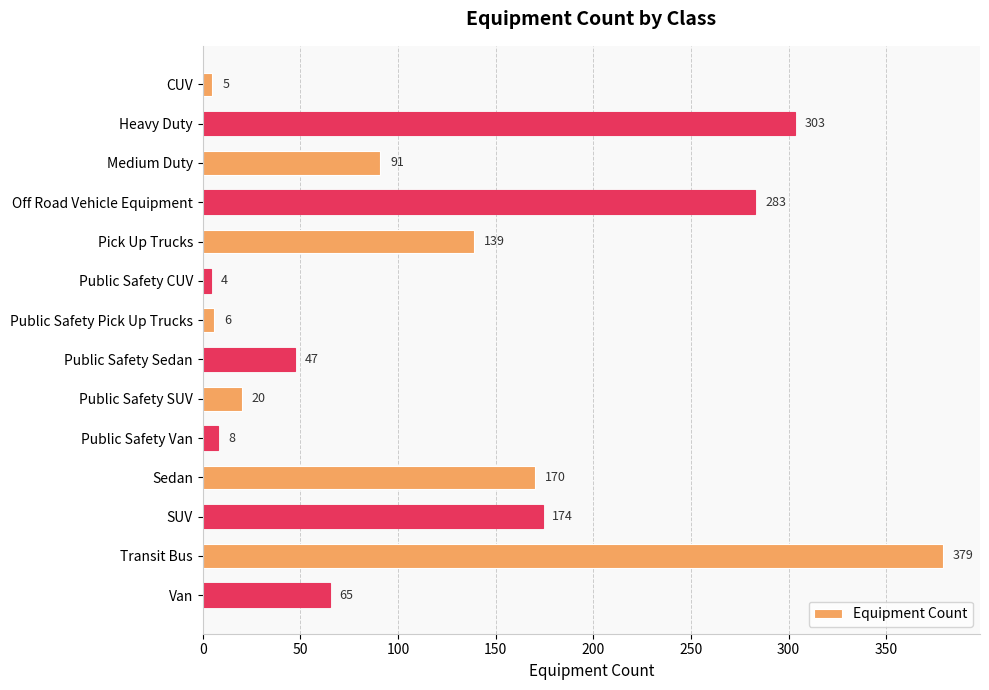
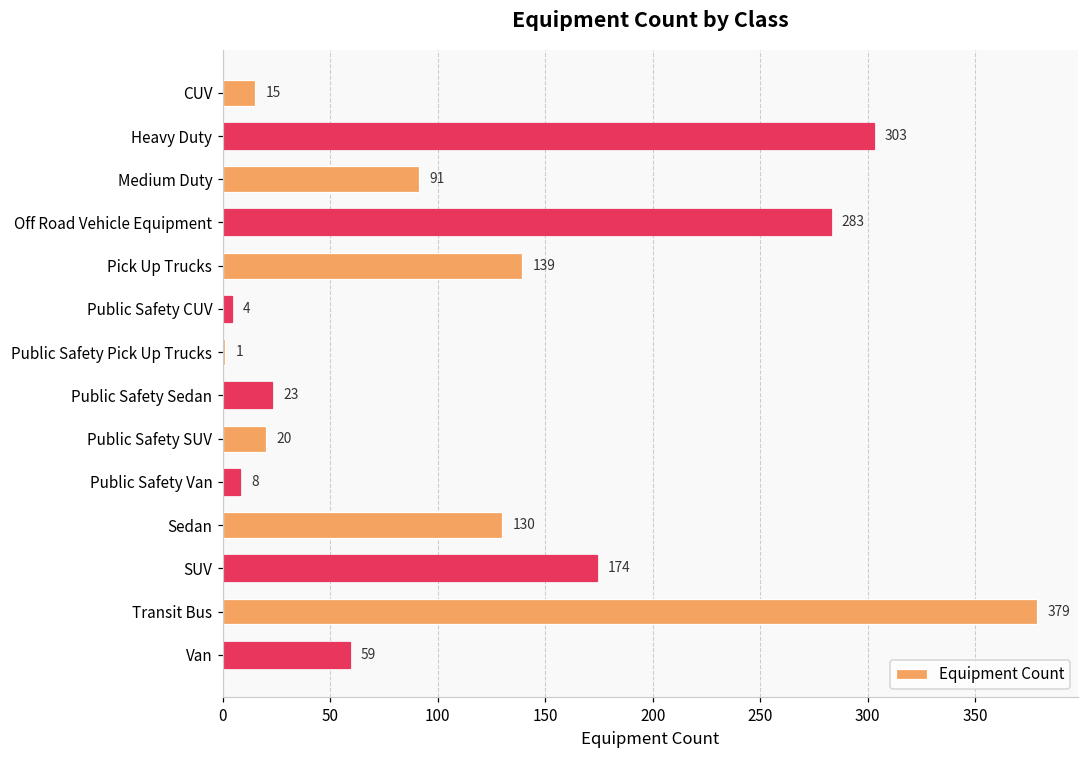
  {
-   "CUV": 5,
+   "CUV": 15,
    "Heavy Duty": 303,
    "Medium Duty": 91,
    "Off Road Vehicle Equipment": 283,
    "Pick Up Trucks": 139,
    "Public Safety CUV": 4,
-   "Public Safety Pick Up Trucks": 6,
-   "Public Safety Sedan": 47,
+   "Public Safety Pick Up Trucks": 1,
+   "Public Safety Sedan": 23,
    "Public Safety SUV": 20,
    "Public Safety Van": 8,
-   "Sedan": 170,
+   "Sedan": 130,
    "SUV": 174,
    "Transit Bus": 379,
-   "Van": 65
+   "Van": 59
  }
